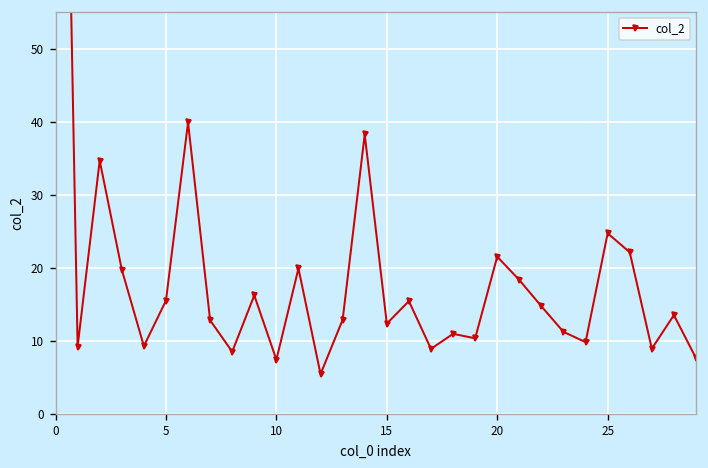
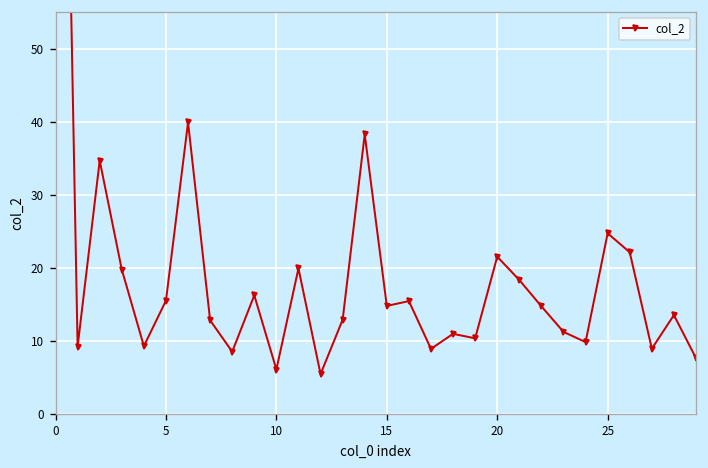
  {
    "5": 15,
-   "10": 7,
-   "15": 12,
+   "10": 6,
+   "15": 15,
    "20": 22,
    "25": 25
  }
